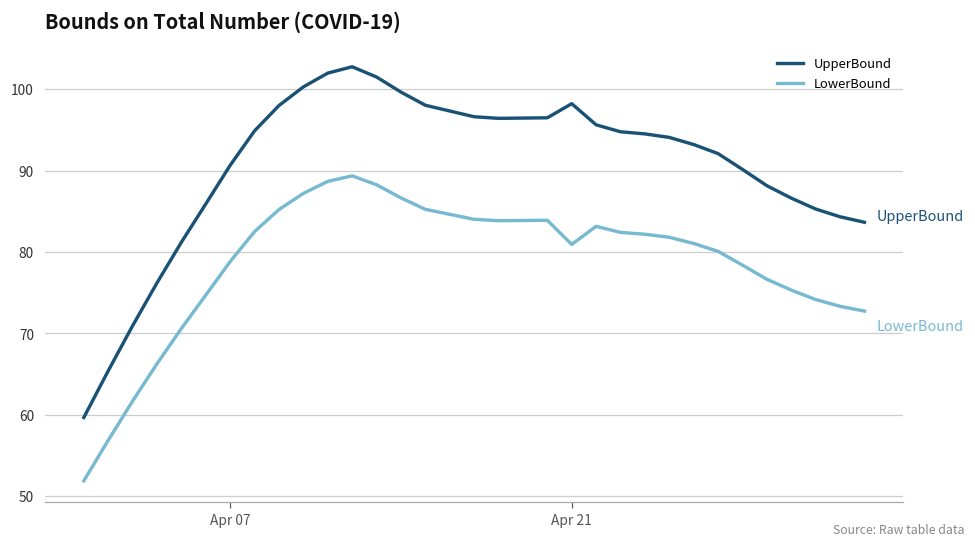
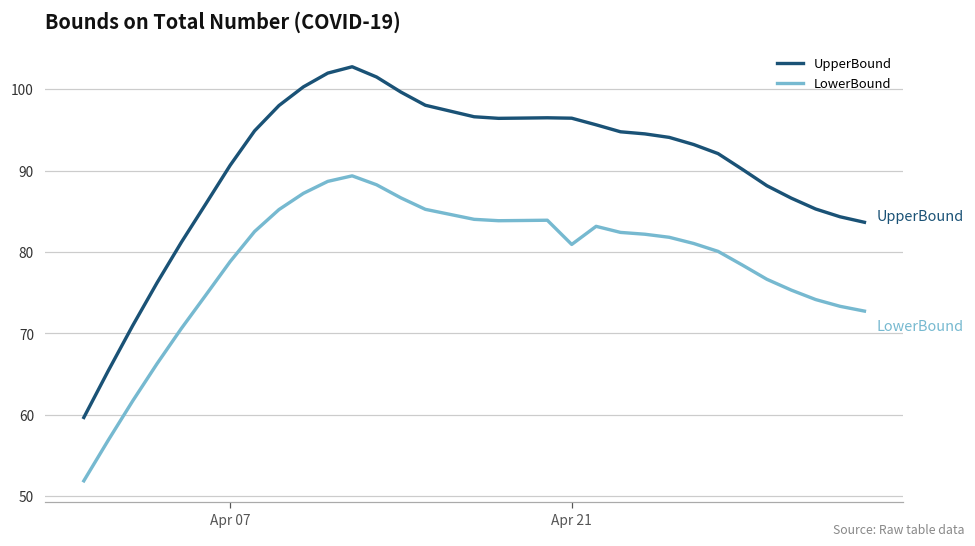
  {
    "UpperBound": {
      "Apr 07": 91,
-     "Apr 21": 98
+     "Apr 21": 96
    },
    "LowerBound": {
      "Apr 07": 79,
      "Apr 21": 81
    }
  }
